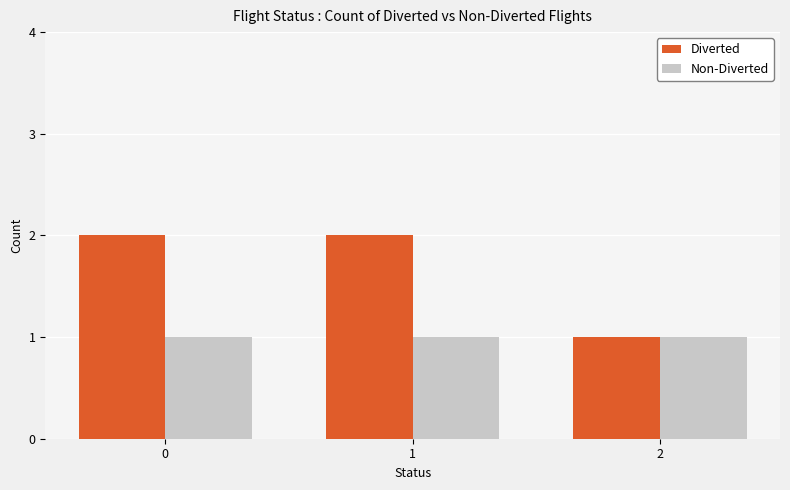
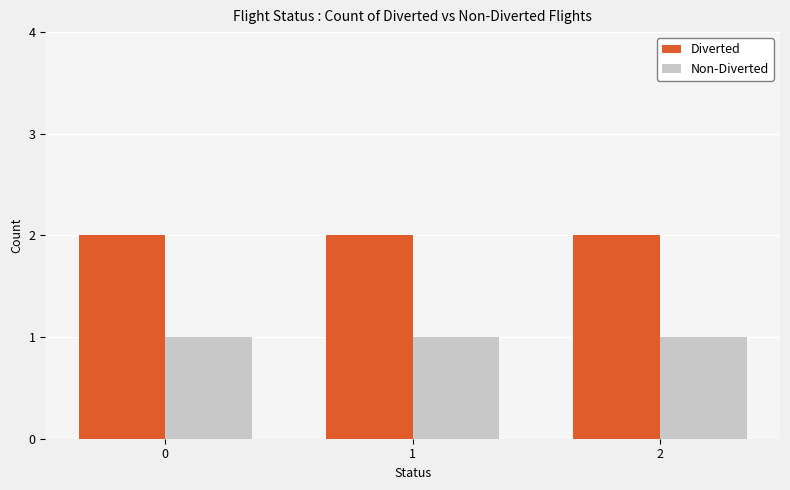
  {
    "Diverted": {
      "0": 2,
      "1": 2,
-     "2": 1
+     "2": 2
    },
    "Non-Diverted": {
      "0": 1,
      "1": 1,
      "2": 1
    }
  }
